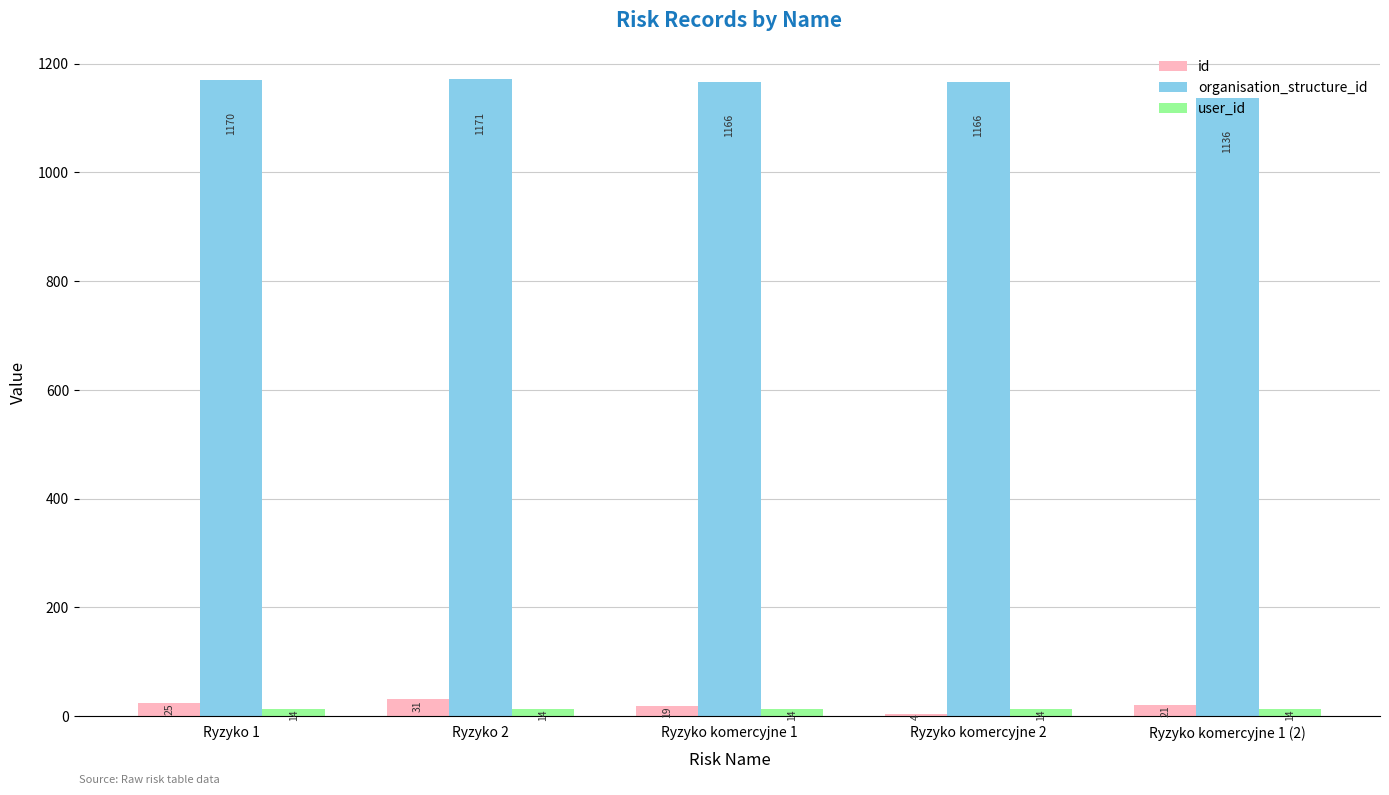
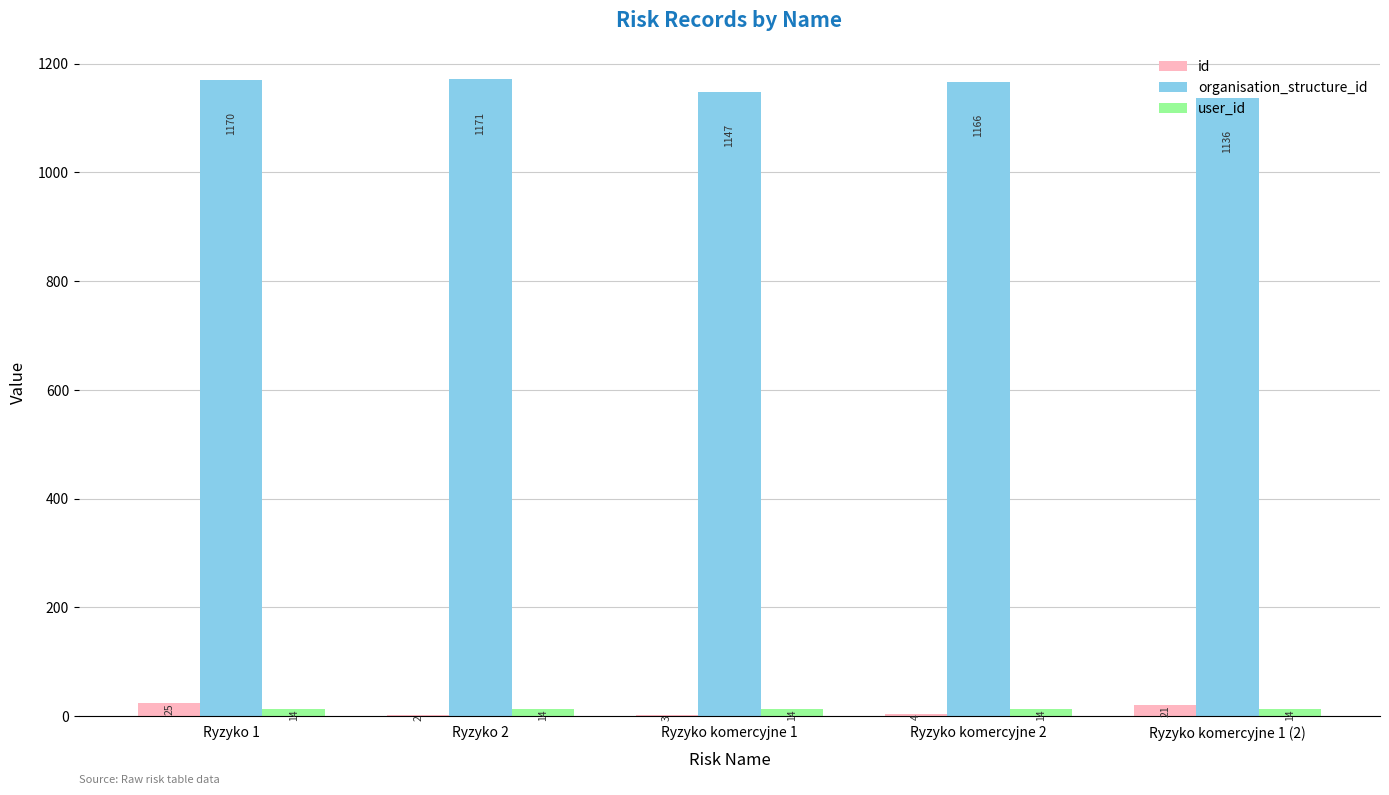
  {
    "id": {
      "Ryzyko 1": 25,
-     "Ryzyko 2": 31,
-     "Ryzyko komercyjne 1": 19,
+     "Ryzyko 2": 2,
+     "Ryzyko komercyjne 1": 3,
      "Ryzyko komercyjne 2": 4,
      "Ryzyko komercyjne 1 (2)": 21
    },
    "organisation_structure_id": {
      "Ryzyko 1": 1170,
      "Ryzyko 2": 1171,
-     "Ryzyko komercyjne 1": 1166,
+     "Ryzyko komercyjne 1": 1147,
      "Ryzyko komercyjne 2": 1166,
      "Ryzyko komercyjne 1 (2)": 1136
    },
    "user_id": {
      "Ryzyko 1": 14,
      "Ryzyko 2": 14,
      "Ryzyko komercyjne 1": 14,
      "Ryzyko komercyjne 2": 14,
      "Ryzyko komercyjne 1 (2)": 14
    }
  }
